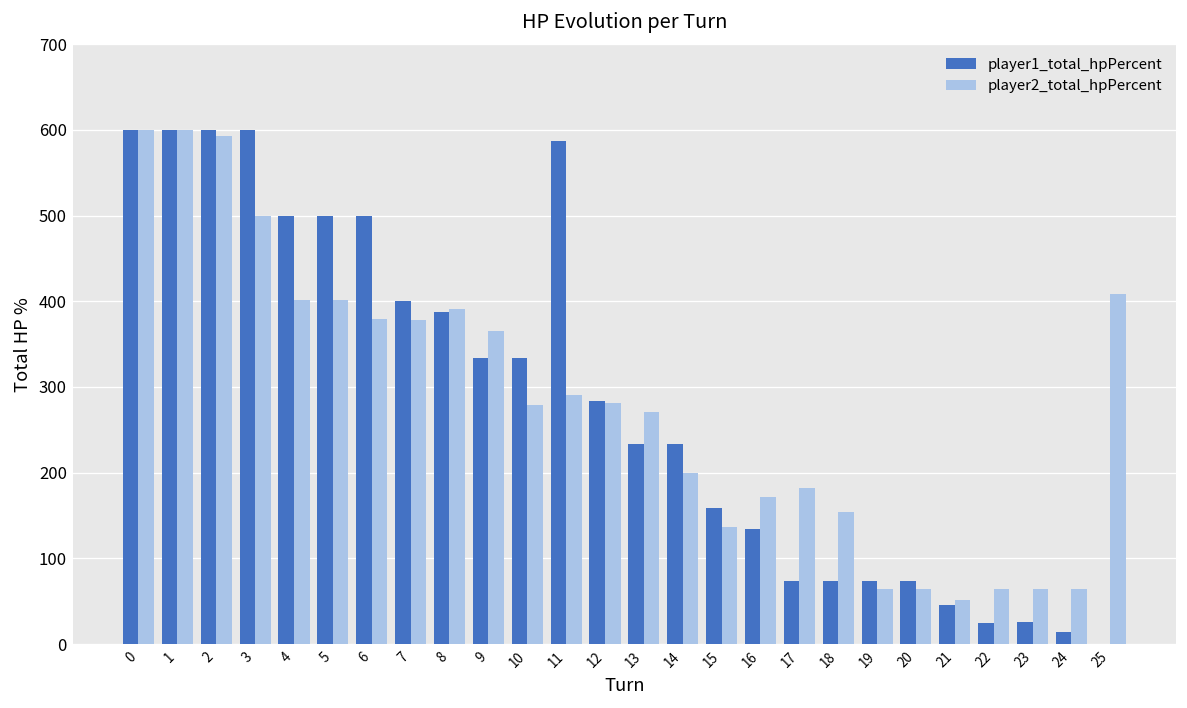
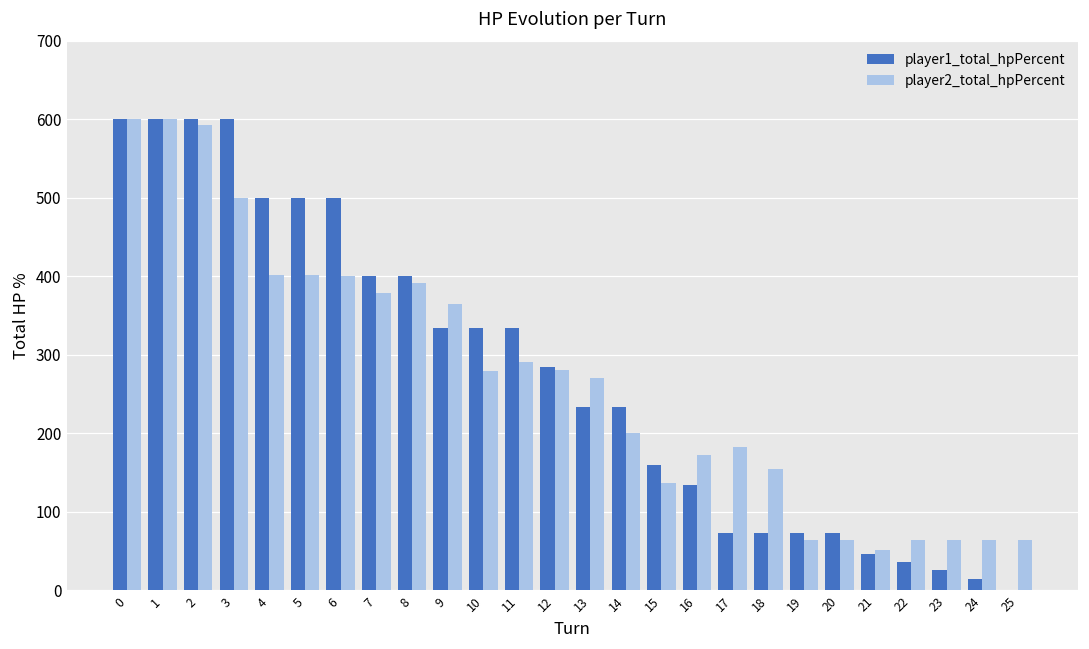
  {
    "player1_total_hpPercent": {
      "0": 600,
      "1": 600,
      "2": 600,
      "3": 600,
      "4": 500,
      "5": 500,
      "6": 500,
      "7": 400,
-     "8": 390,
+     "8": 400,
      "9": 330,
      "10": 330,
-     "11": 590,
+     "11": 330,
      "12": 280,
      "13": 230,
      "14": 230,
      "15": 160,
      "16": 130,
      "17": 70,
      "18": 70,
      "19": 70,
      "20": 70,
      "21": 50,
-     "22": 20,
+     "22": 40,
      "23": 30,
      "24": 10,
      "25": 0
    },
    "player2_total_hpPercent": {
      "0": 600,
      "1": 600,
      "2": 590,
      "3": 500,
      "4": 400,
      "5": 400,
-     "6": 380,
+     "6": 400,
      "7": 380,
      "8": 390,
      "9": 370,
      "10": 280,
      "11": 290,
      "12": 280,
      "13": 270,
      "14": 200,
      "15": 140,
      "16": 170,
      "17": 180,
      "18": 150,
      "19": 60,
      "20": 60,
      "21": 50,
      "22": 60,
      "23": 60,
      "24": 60,
-     "25": 410
+     "25": 60
    }
  }
